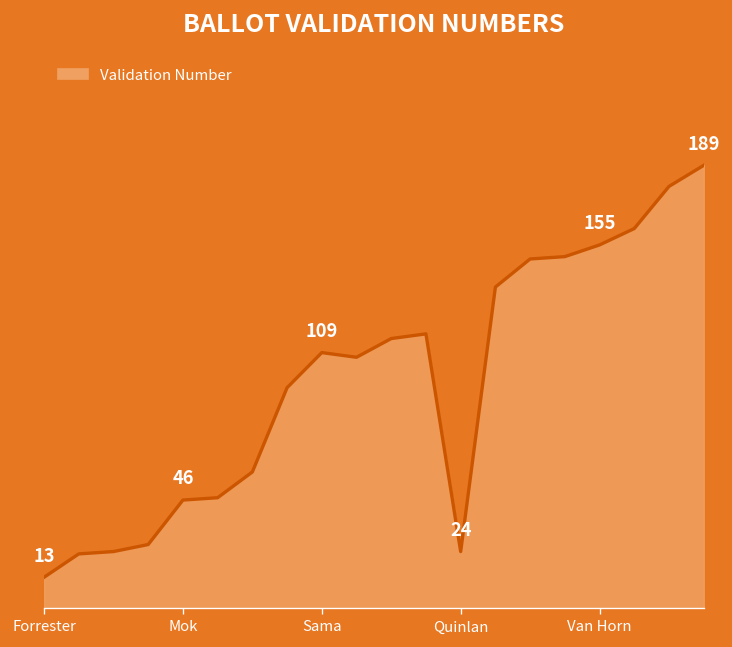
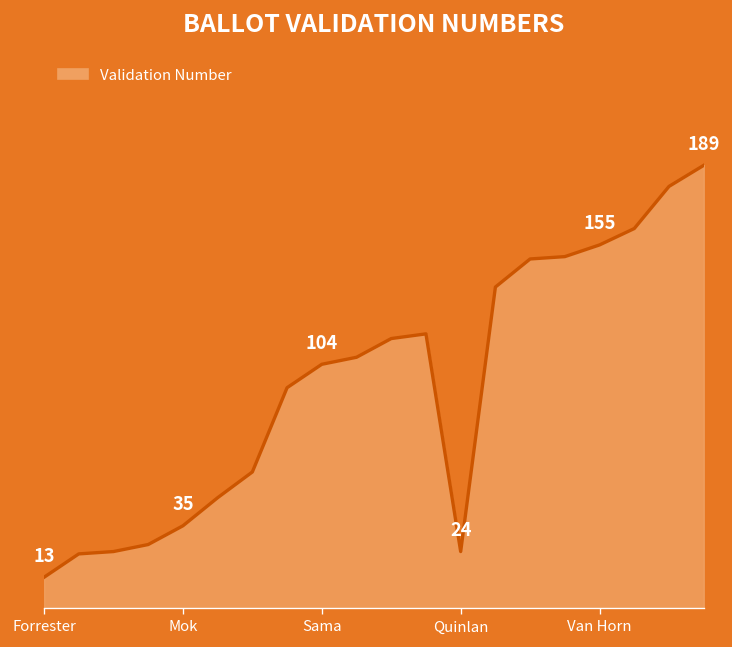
  {
    "Forrester": 13,
-   "Mok": 46,
-   "Sama": 109,
+   "Mok": 35,
+   "Sama": 104,
    "Quinlan": 24,
    "Van Horn": 155
  }
